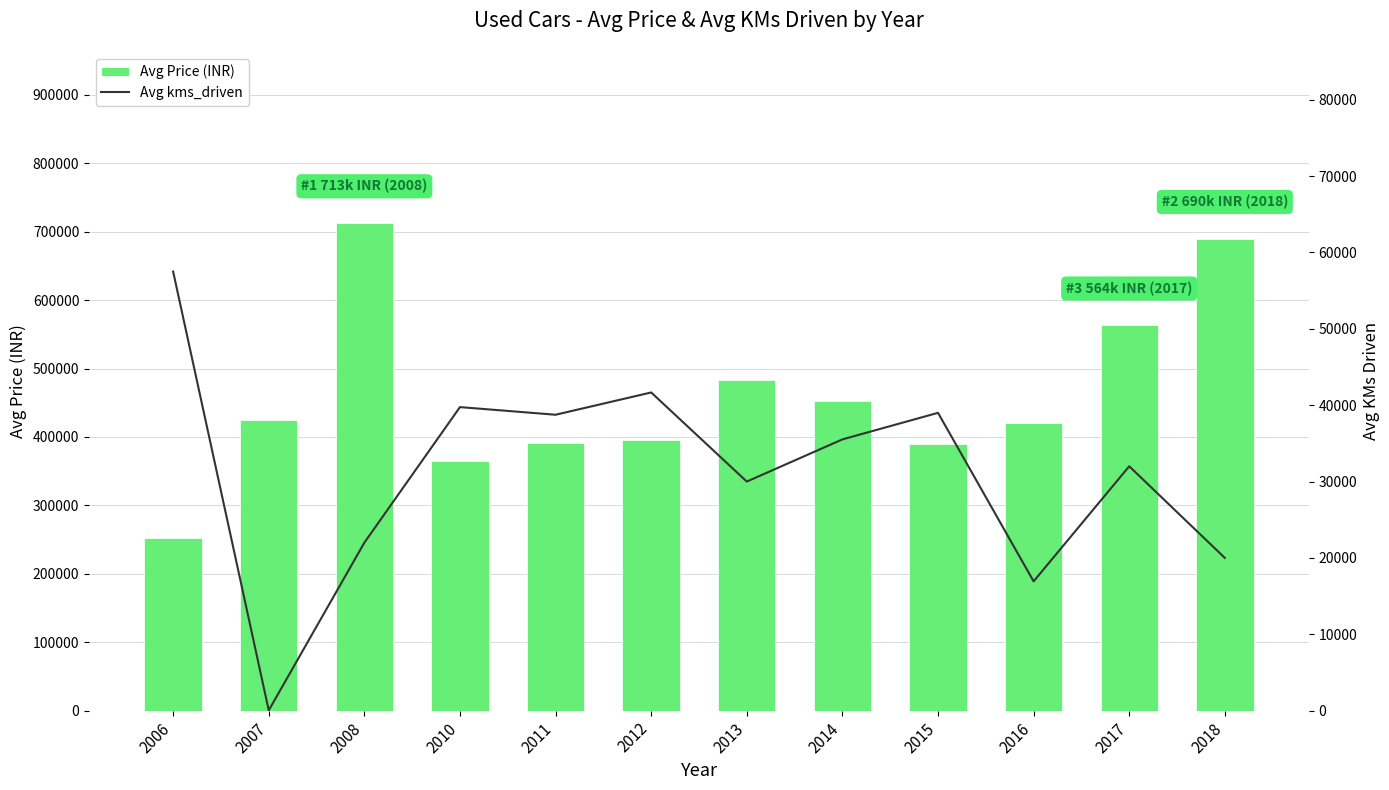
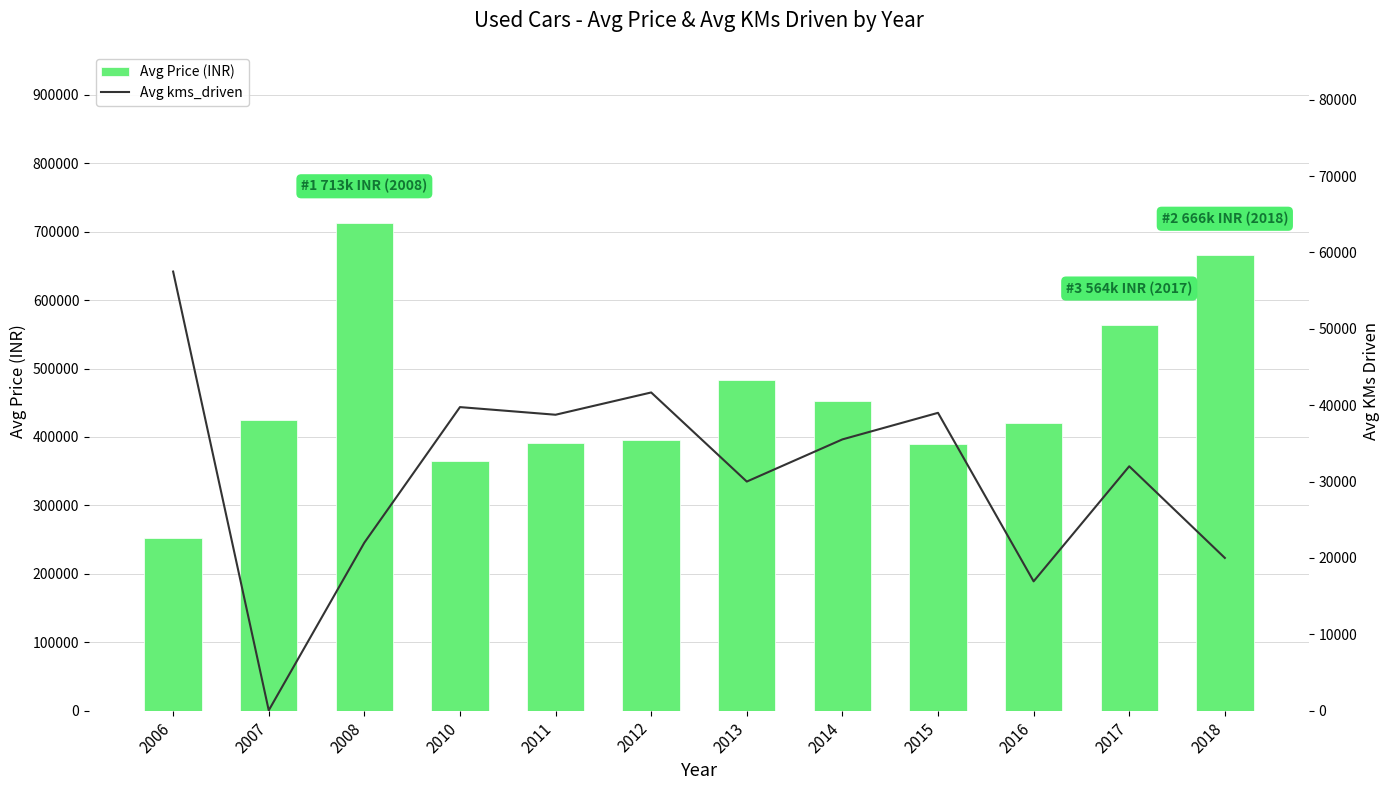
  {
    "Avg Price (INR)": {
-     "2018": "690k"
+     "2018": "666k"
    }
  }
